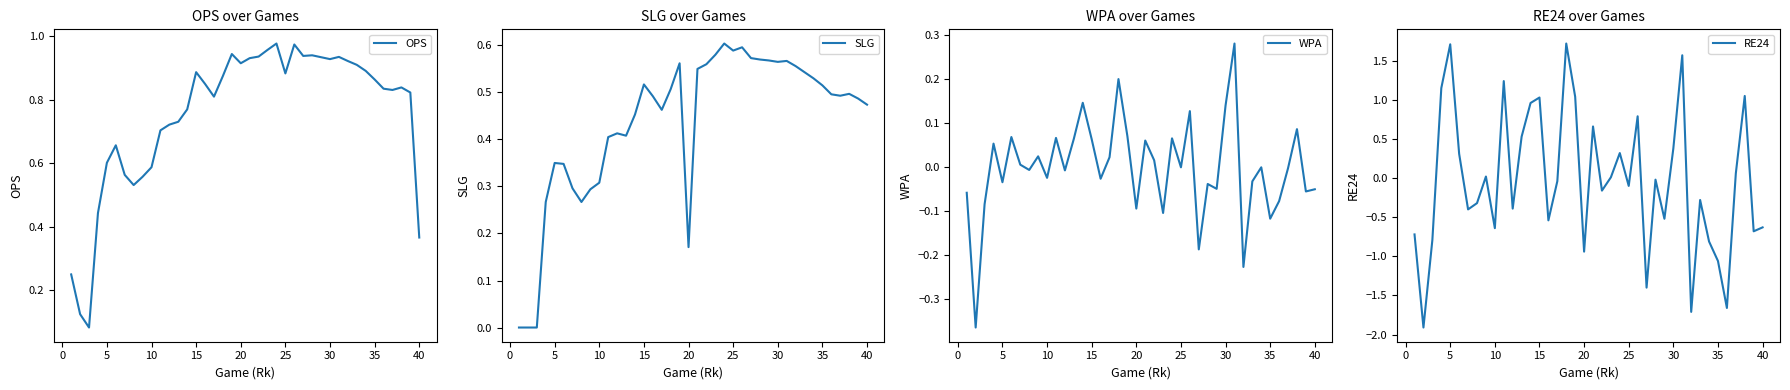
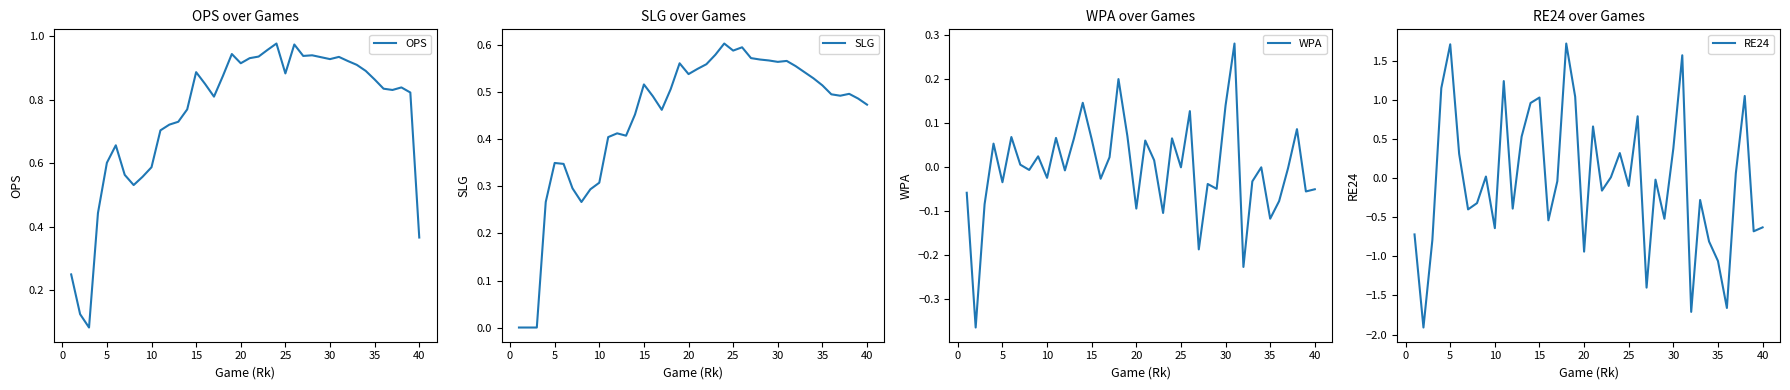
  {
    "OPS over Games": {
      "5": 0.60,
      "10": 0.59,
      "15": 0.89,
      "20": 0.91,
      "25": 0.88,
      "30": 0.93,
      "35": 0.86,
      "40": 0.37
    },
    "SLG over Games": {
      "5": 0.35,
      "10": 0.31,
      "15": 0.52,
-     "20": 0.17,
+     "20": 0.54,
      "25": 0.59,
      "30": 0.57,
      "35": 0.52,
      "40": 0.47
    },
    "WPA over Games": {
      "5": -0.04,
      "10": -0.03,
      "15": 0.06,
      "20": -0.10,
      "25": 0.00,
      "30": 0.14,
      "35": -0.12,
      "40": -0.05
    },
    "RE24 over Games": {
      "5": 1.7,
      "10": -0.6,
      "15": 1.0,
      "20": -0.9,
      "25": -0.1,
      "30": 0.4,
      "35": -1.1,
      "40": -0.6
    }
  }
